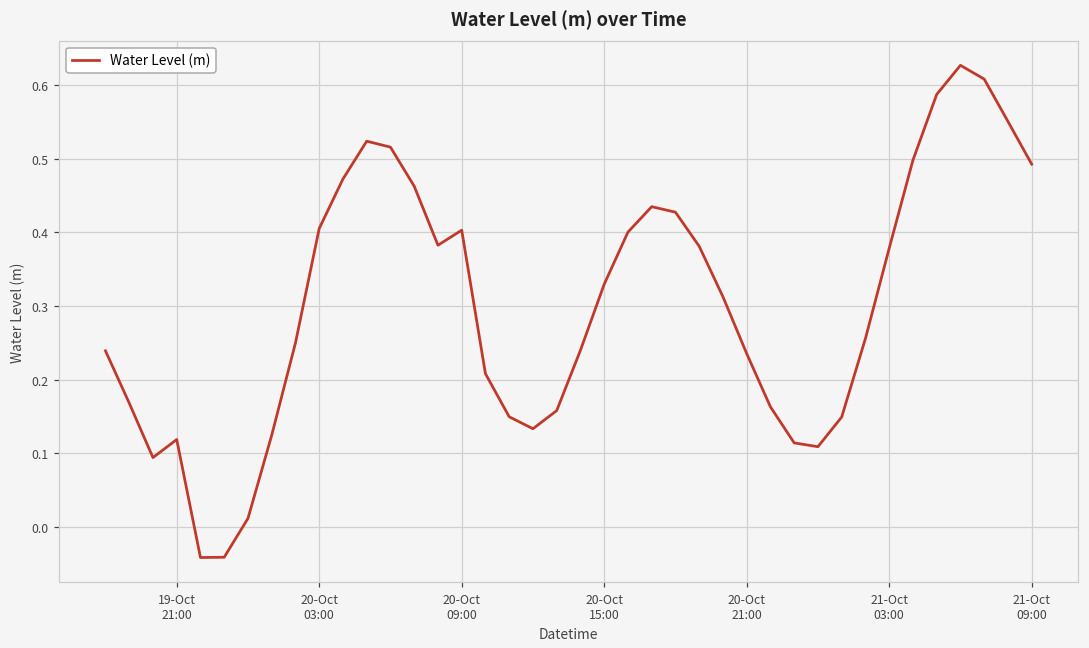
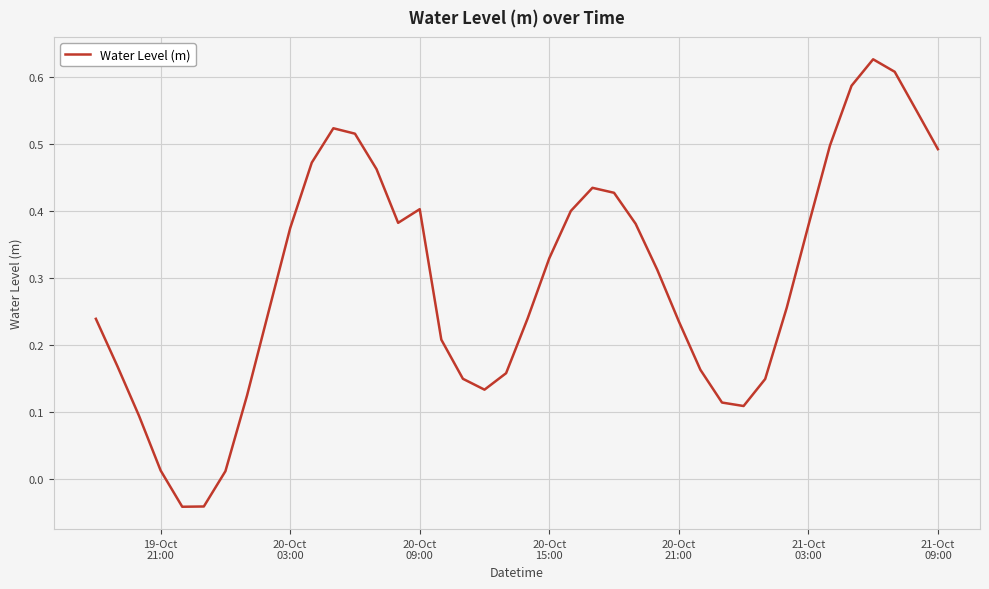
  {
-   "19-Oct 21:00": 0.12,
-   "20-Oct 03:00": 0.41,
+   "19-Oct 21:00": 0.01,
+   "20-Oct 03:00": 0.37,
    "20-Oct 09:00": 0.40,
    "20-Oct 15:00": 0.33,
    "20-Oct 21:00": 0.24,
    "21-Oct 03:00": 0.38,
    "21-Oct 09:00": 0.49
  }
